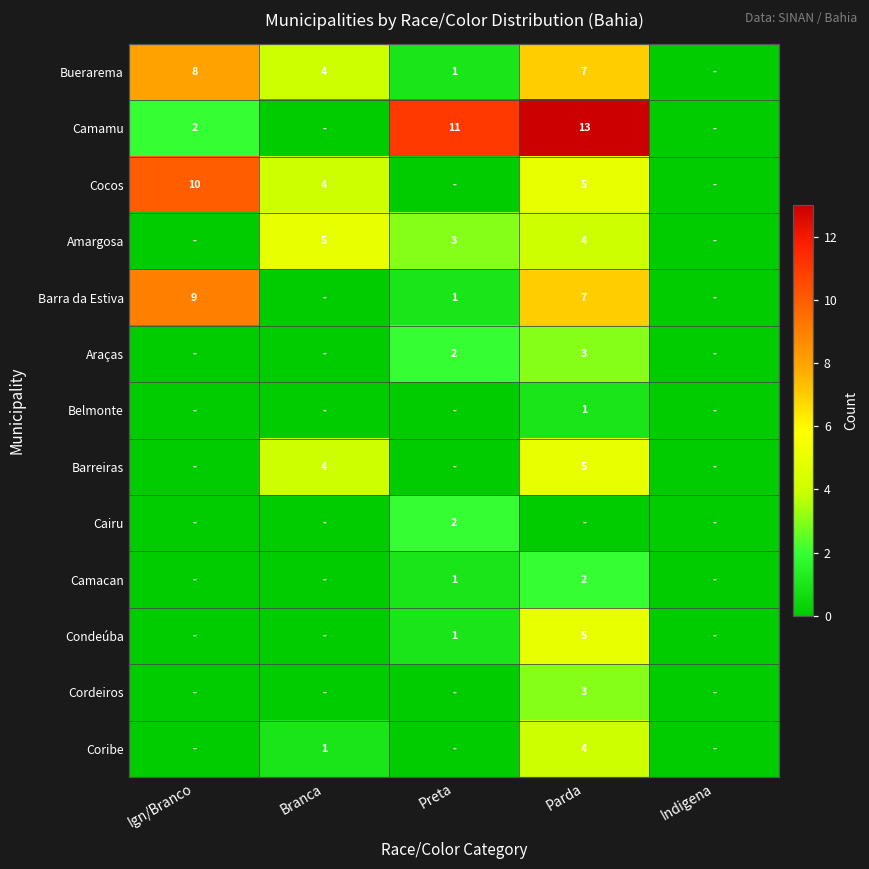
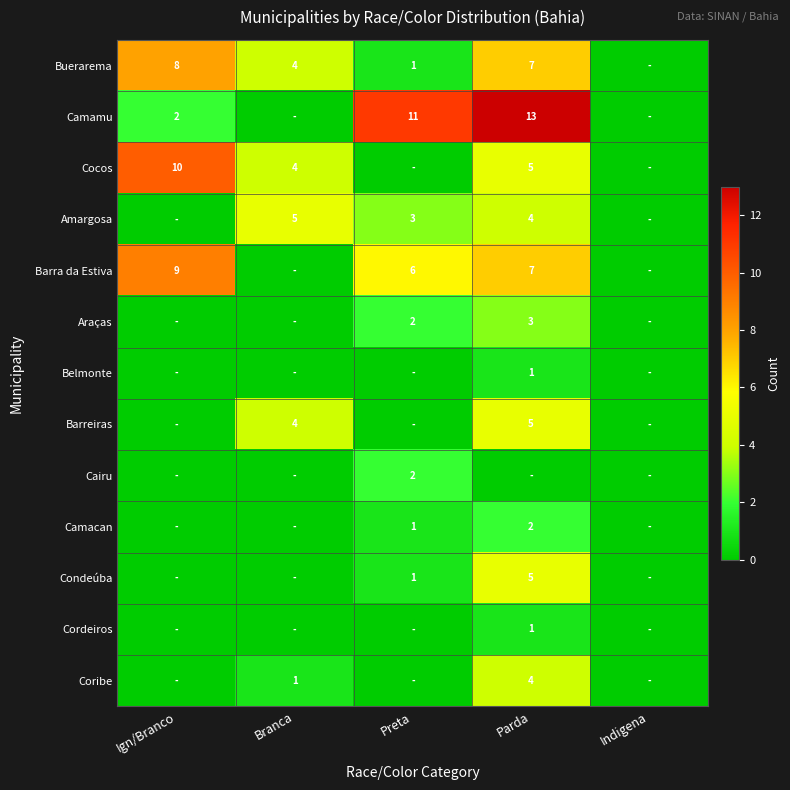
  {
    "Buerarema": {
      "Ign/Branco": 8,
      "Branca": 4,
      "Preta": 1,
      "Parda": 7
    },
    "Camamu": {
      "Ign/Branco": 2,
      "Preta": 11,
      "Parda": 13
    },
    "Cocos": {
      "Ign/Branco": 10,
      "Branca": 4,
      "Parda": 5
    },
    "Amargosa": {
      "Branca": 5,
      "Preta": 3,
      "Parda": 4
    },
    "Barra da Estiva": {
      "Ign/Branco": 9,
-     "Preta": 1,
+     "Preta": 6,
      "Parda": 7
    },
    "Araças": {
      "Preta": 2,
      "Parda": 3
    },
    "Belmonte": {
      "Parda": 1
    },
    "Barreiras": {
      "Branca": 4,
      "Parda": 5
    },
    "Cairu": {
      "Preta": 2
    },
    "Camacan": {
      "Preta": 1,
      "Parda": 2
    },
    "Condeúba": {
      "Preta": 1,
      "Parda": 5
    },
    "Cordeiros": {
-     "Parda": 3
+     "Parda": 1
    },
    "Coribe": {
      "Branca": 1,
      "Parda": 4
    }
  }
